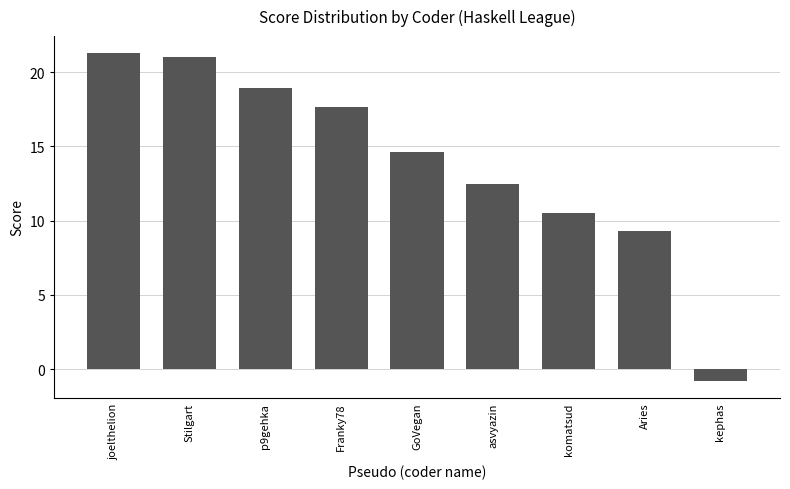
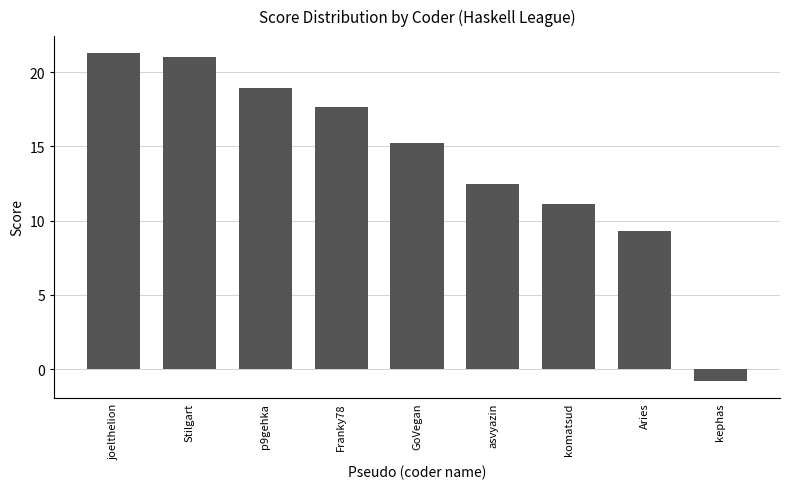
  {
    "joelthelion": 21.3,
    "Stilgart": 21.0,
    "p9gehka": 18.9,
    "Franky78": 17.7,
-   "GoVegan": 14.6,
+   "GoVegan": 15.3,
    "asvyazin": 12.5,
-   "komatsud": 10.5,
+   "komatsud": 11.1,
    "Aries": 9.3,
    "kephas": -0.8
  }
